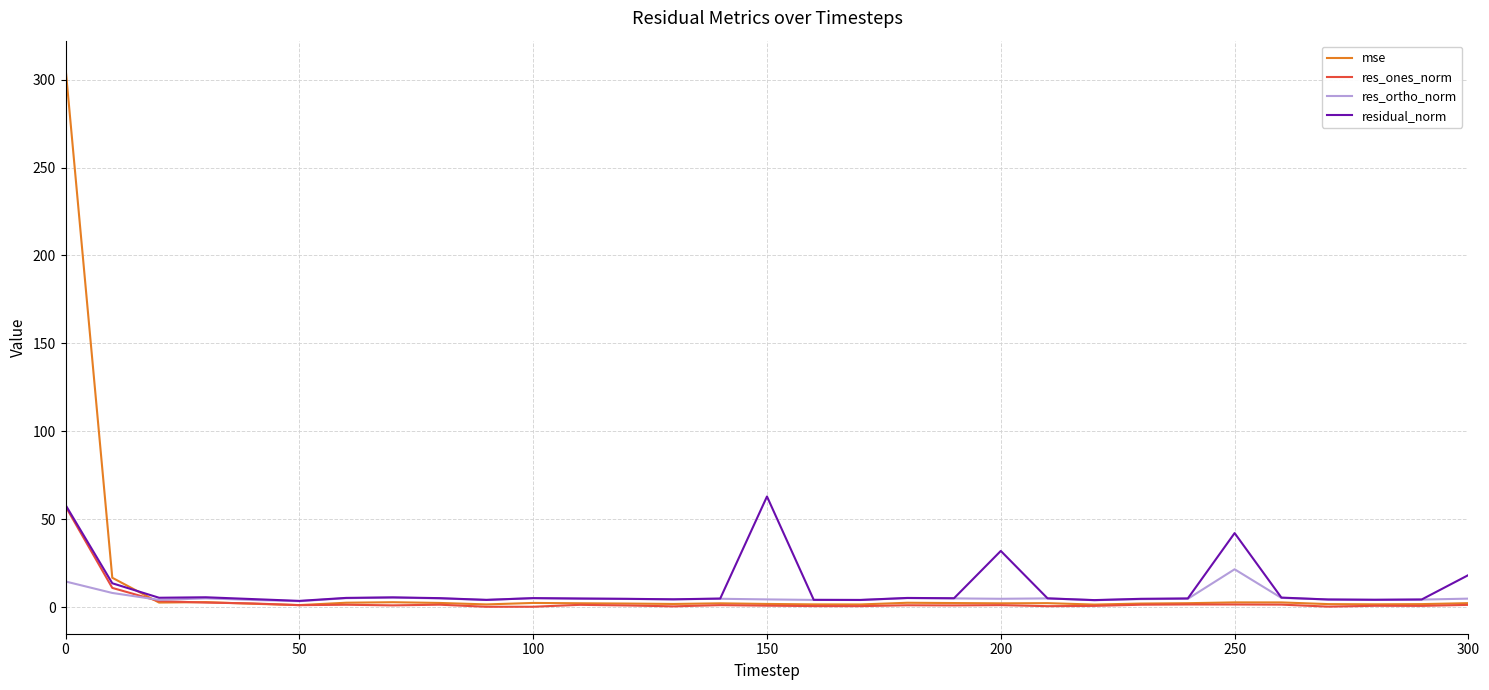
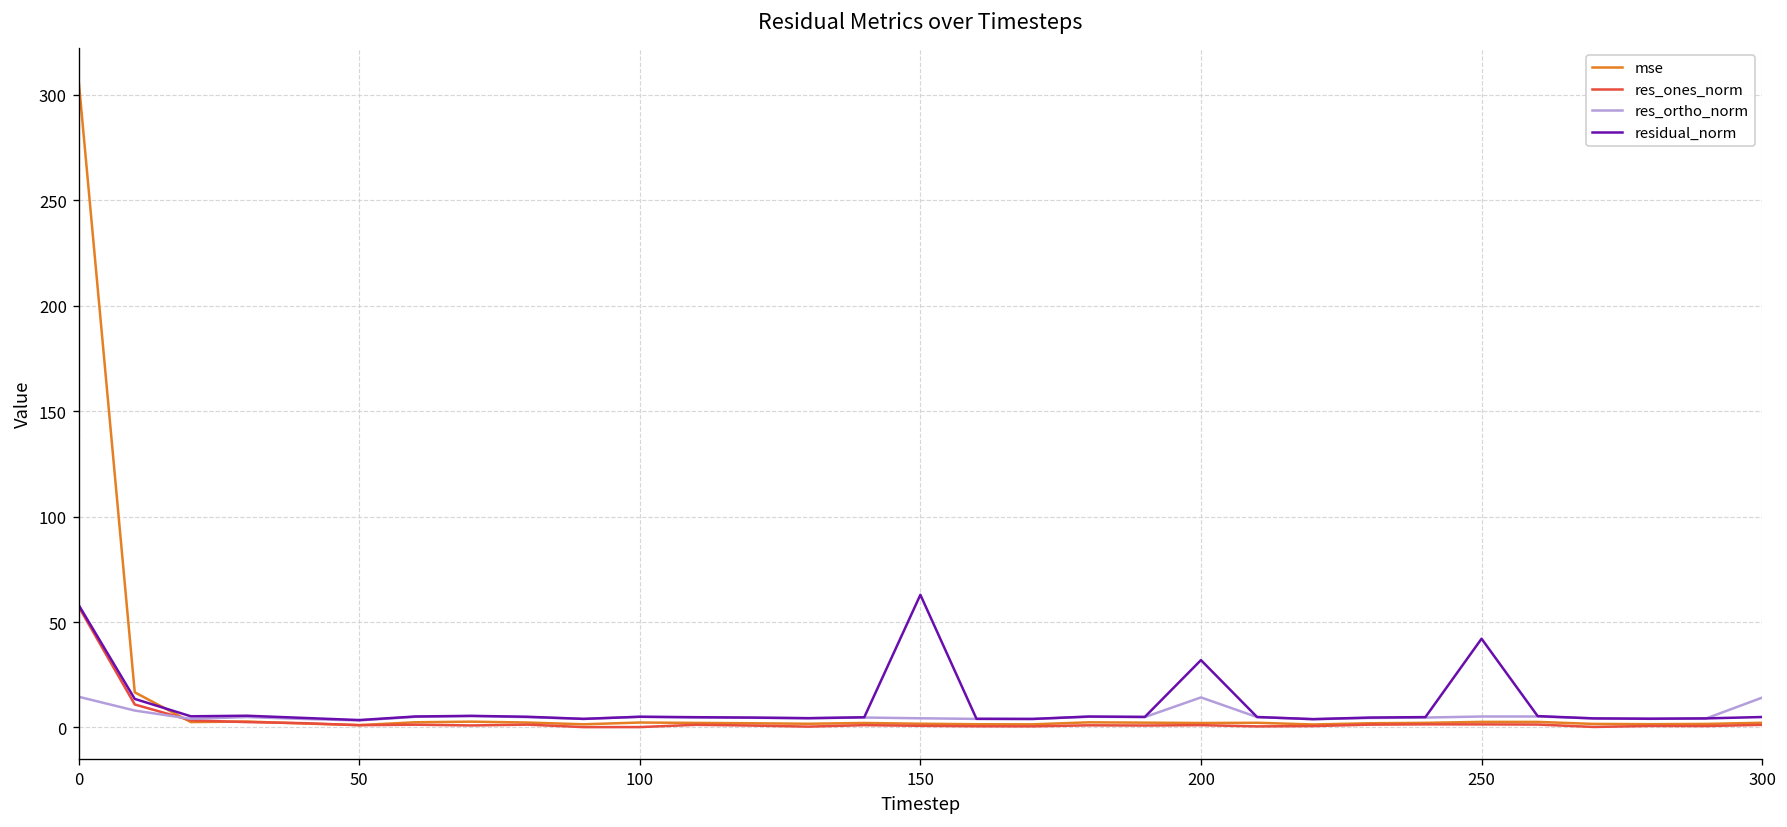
  {
    "res_ortho_norm": {
      "0": 15,
      "150": 4,
-     "200": 5,
-     "250": 22,
-     "300": 5
+     "200": 14,
+     "250": 5,
+     "300": 14
    },
    "residual_norm": {
      "150": 63,
      "200": 32,
      "250": 42,
-     "300": 18
+     "300": 5
    }
  }
